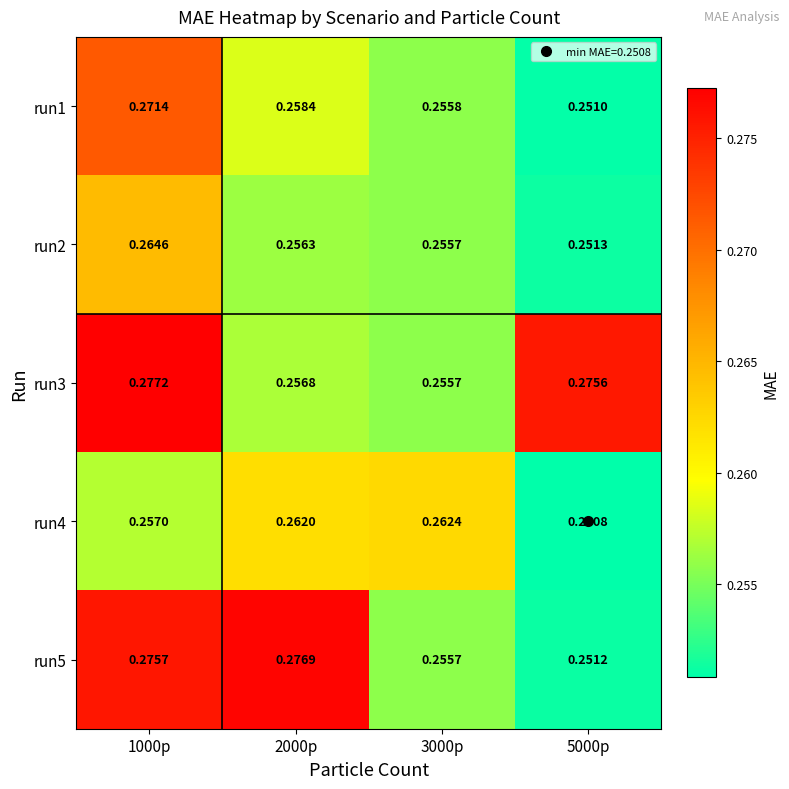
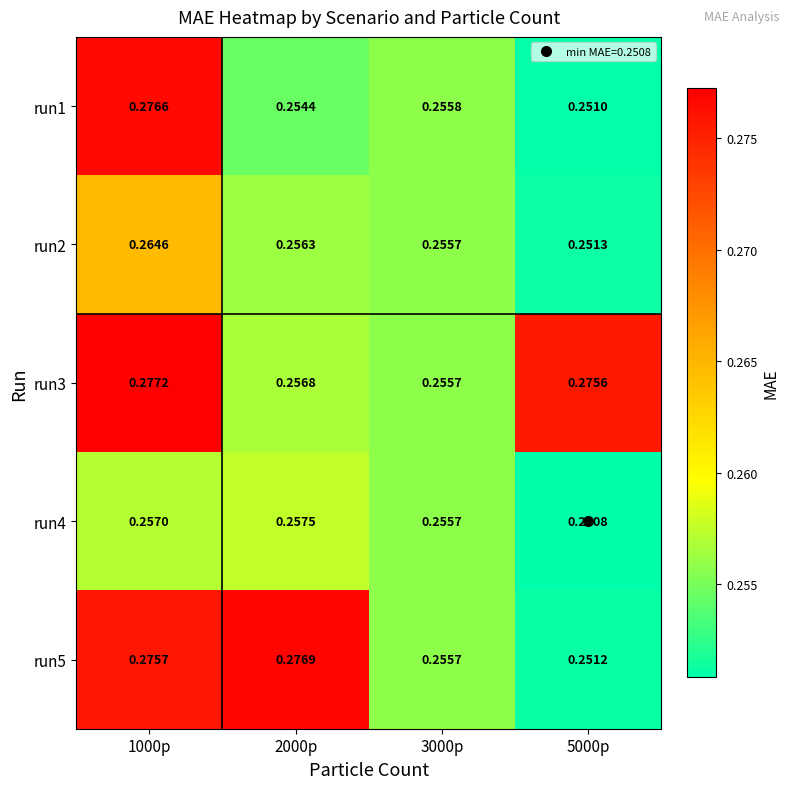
  {
    "run1": {
-     "1000p": 0.2714,
-     "2000p": 0.2584,
+     "1000p": 0.2766,
+     "2000p": 0.2544,
      "3000p": 0.2558,
      "5000p": 0.2510
    },
    "run2": {
      "1000p": 0.2646,
      "2000p": 0.2563,
      "3000p": 0.2557,
      "5000p": 0.2513
    },
    "run3": {
      "1000p": 0.2772,
      "2000p": 0.2568,
      "3000p": 0.2557,
      "5000p": 0.2756
    },
    "run4": {
      "1000p": 0.2570,
-     "2000p": 0.2620,
-     "3000p": 0.2624
+     "2000p": 0.2575,
+     "3000p": 0.2557
    },
    "run5": {
      "1000p": 0.2757,
      "2000p": 0.2769,
      "3000p": 0.2557,
      "5000p": 0.2512
    }
  }
